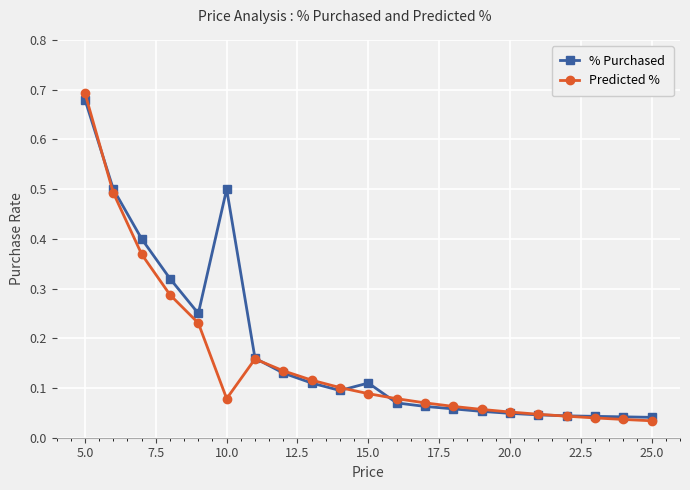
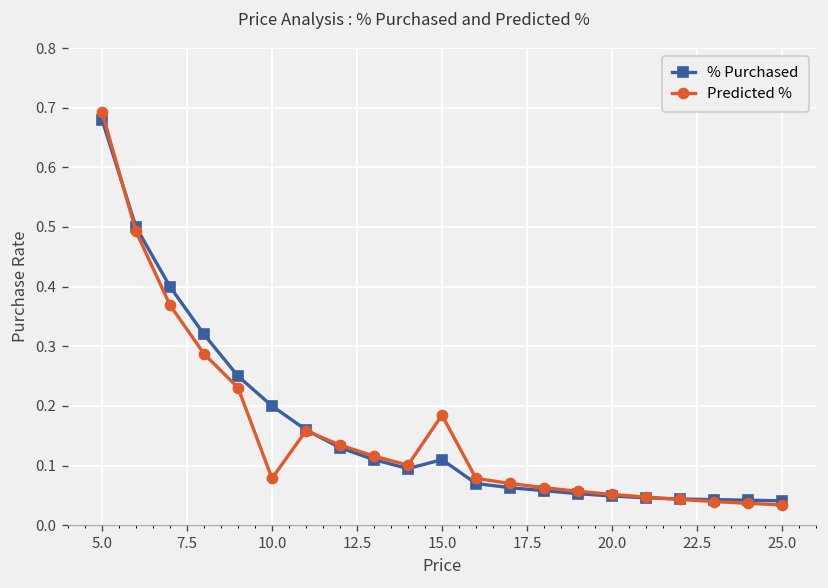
  {
    "% Purchased": {
      "5.0": 0.68,
-     "10.0": 0.5,
+     "10.0": 0.2,
      "15.0": 0.11,
      "25.0": 0.04
    },
    "Predicted %": {
      "5.0": 0.69,
      "10.0": 0.08,
-     "15.0": 0.09,
+     "15.0": 0.18,
      "25.0": 0.03
    }
  }
